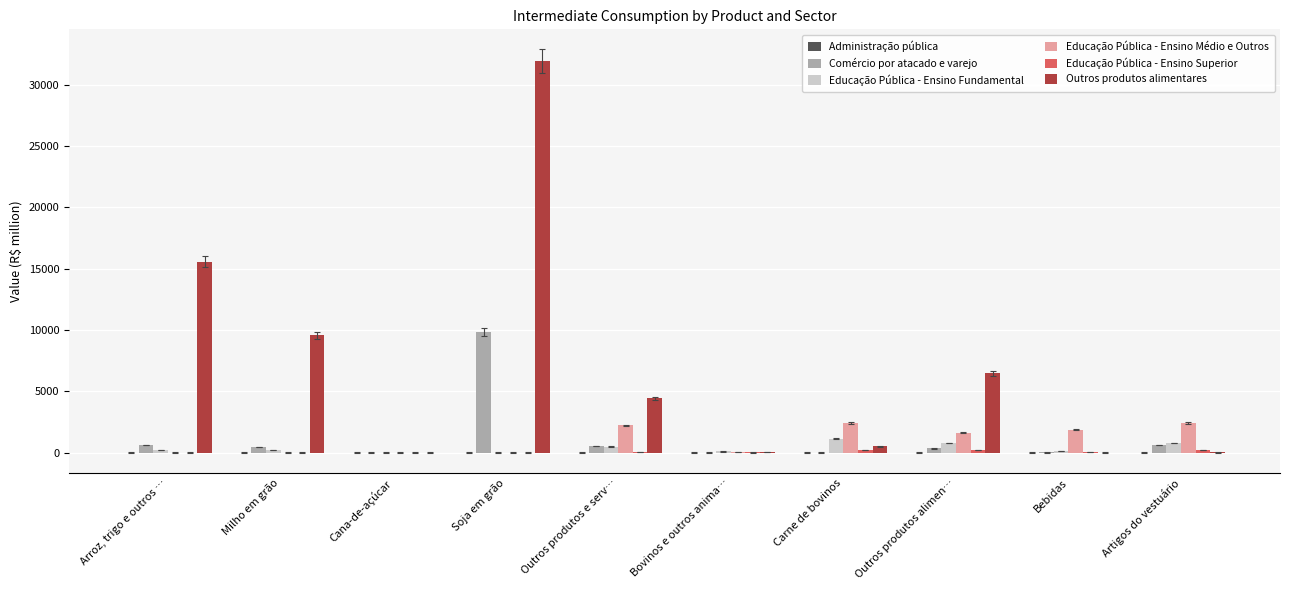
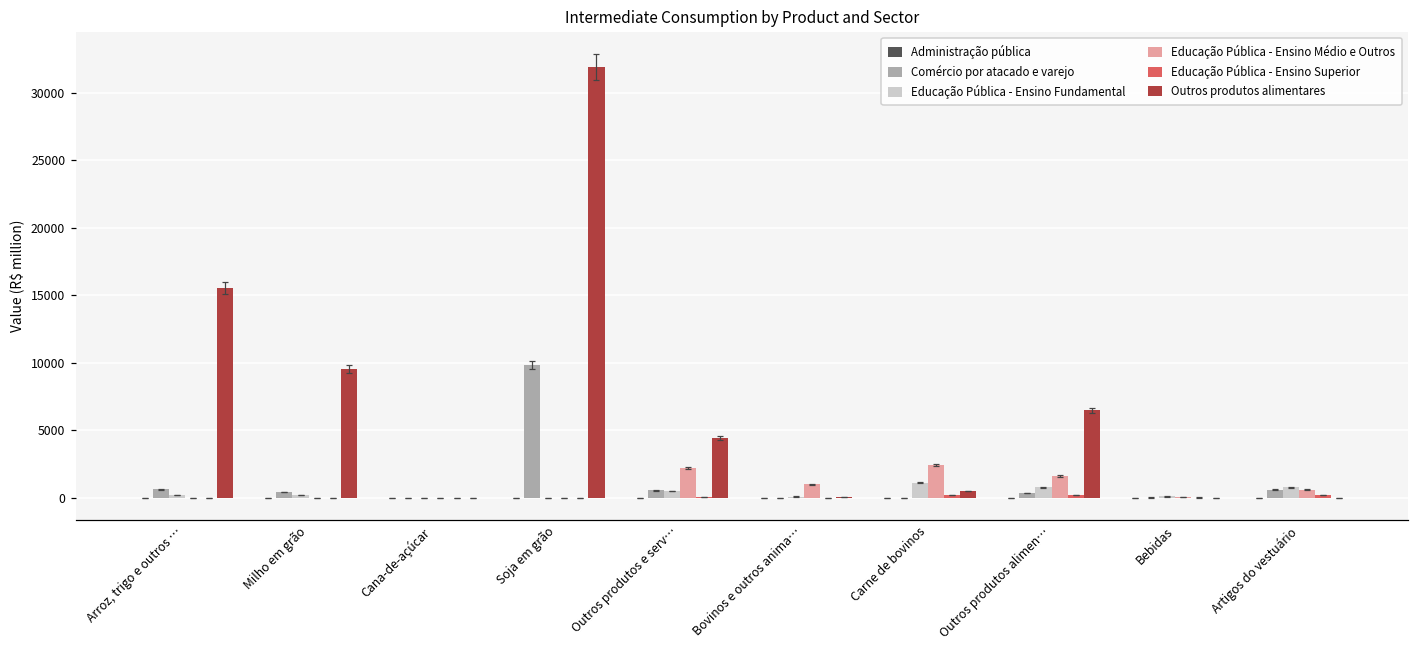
  {
    "Administração pública": {
      "Arroz, trigo e outros …": 0,
      "Milho em grão": 0,
      "Cana-de-açúcar": 0,
      "Soja em grão": 0,
      "Outros produtos e serv…": 0,
      "Bovinos e outros anima…": 0,
      "Carne de bovinos": 0,
      "Outros produtos alimen…": 0,
      "Bebidas": 0,
      "Artigos do vestuário": 0
    },
    "Educação Pública - Ensino Médio e Outros": {
      "Arroz, trigo e outros …": 0,
      "Cana-de-açúcar": 0,
      "Soja em grão": 0,
      "Outros produtos e serv…": 2200,
-     "Bovinos e outros anima…": 0,
+     "Bovinos e outros anima…": 1000,
      "Carne de bovinos": 2400,
      "Outros produtos alimen…": 1600,
-     "Bebidas": 1900,
-     "Artigos do vestuário": 2400
+     "Bebidas": 100,
+     "Artigos do vestuário": 600
    },
    "Educação Pública - Ensino Superior": {
      "Arroz, trigo e outros …": 0,
      "Cana-de-açúcar": 0,
      "Soja em grão": 0,
      "Carne de bovinos": 200,
      "Outros produtos alimen…": 200
    },
    "Outros produtos alimentares": {
      "Arroz, trigo e outros …": 15600,
      "Milho em grão": 9600,
      "Cana-de-açúcar": 0,
      "Soja em grão": 31900,
      "Outros produtos e serv…": 4400,
      "Carne de bovinos": 500,
      "Outros produtos alimen…": 6500
    }
  }
